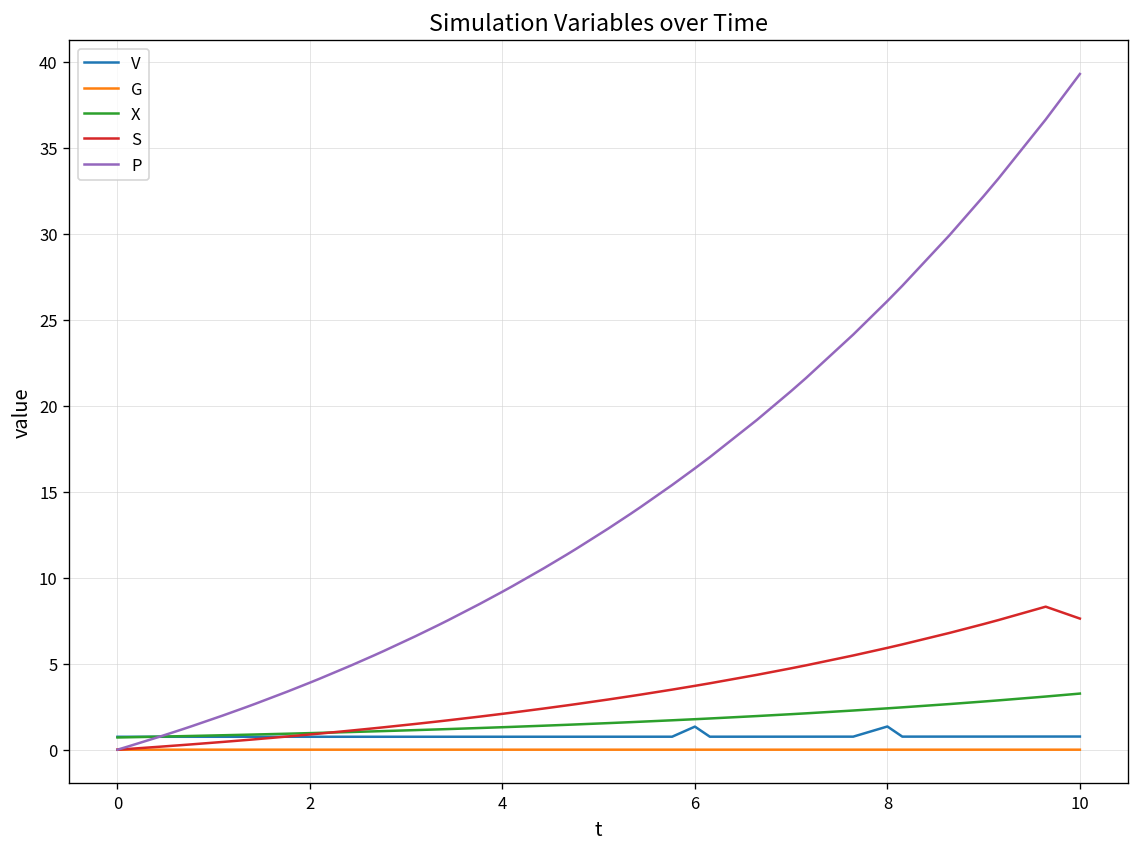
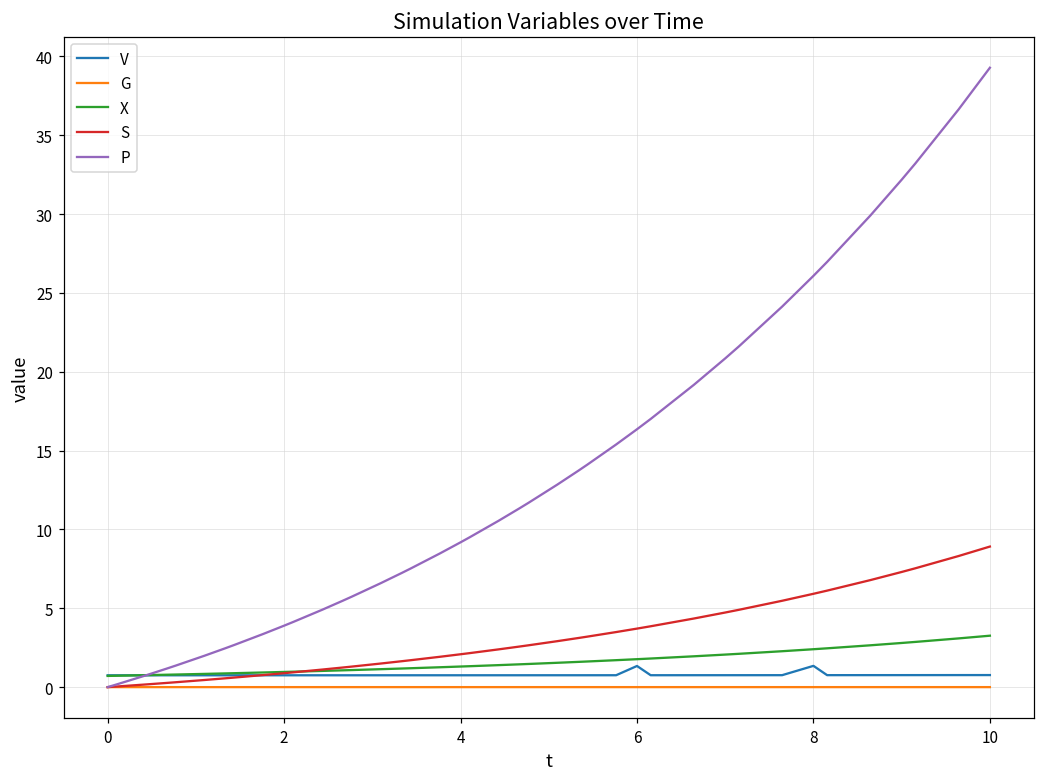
  {
    "V": {
      "4": 0.8,
      "6": 1.3,
      "8": 1.3,
      "10": 0.8
    },
    "G": {
      "2": 0.0,
      "4": 0.0,
      "6": 0.0,
      "8": 0.0,
      "10": 0.0
    },
    "X": {
      "4": 1.3,
      "6": 1.8,
      "8": 2.4,
      "10": 3.3
    },
    "S": {
      "4": 2.1,
      "6": 3.7,
      "8": 5.9,
-     "10": 7.6
+     "10": 8.9
    },
    "P": {
      "2": 3.9,
      "4": 9.2,
      "6": 16.4,
      "8": 26.1,
      "10": 39.3
    }
  }
